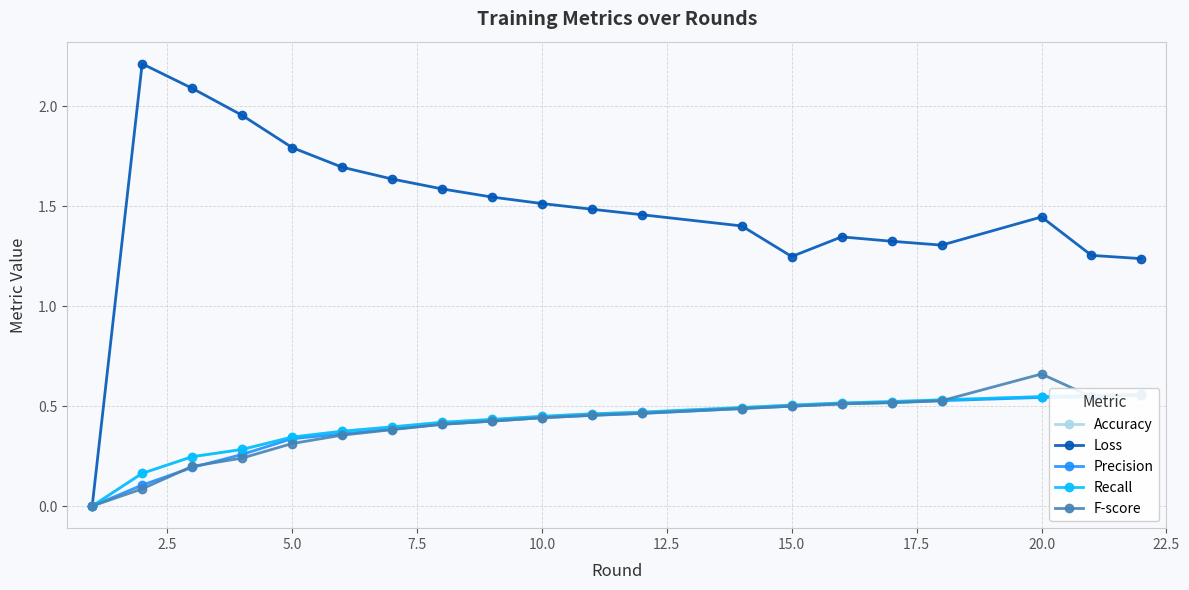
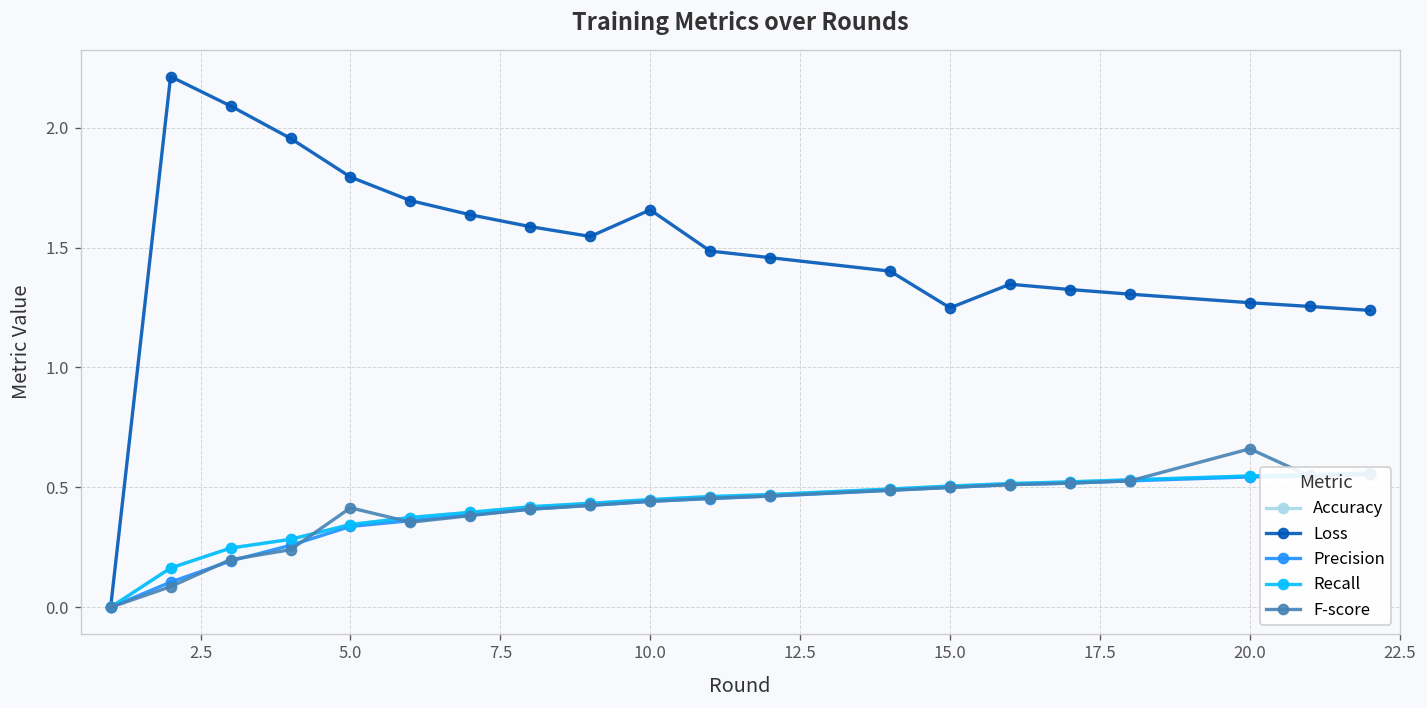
  {
    "Loss": {
      "5.0": 1.79,
-     "10.0": 1.51,
+     "10.0": 1.66,
      "15.0": 1.25,
-     "20.0": 1.45
+     "20.0": 1.27
    },
    "F-score": {
-     "5.0": 0.31,
+     "5.0": 0.41,
      "20.0": 0.66
    }
  }
